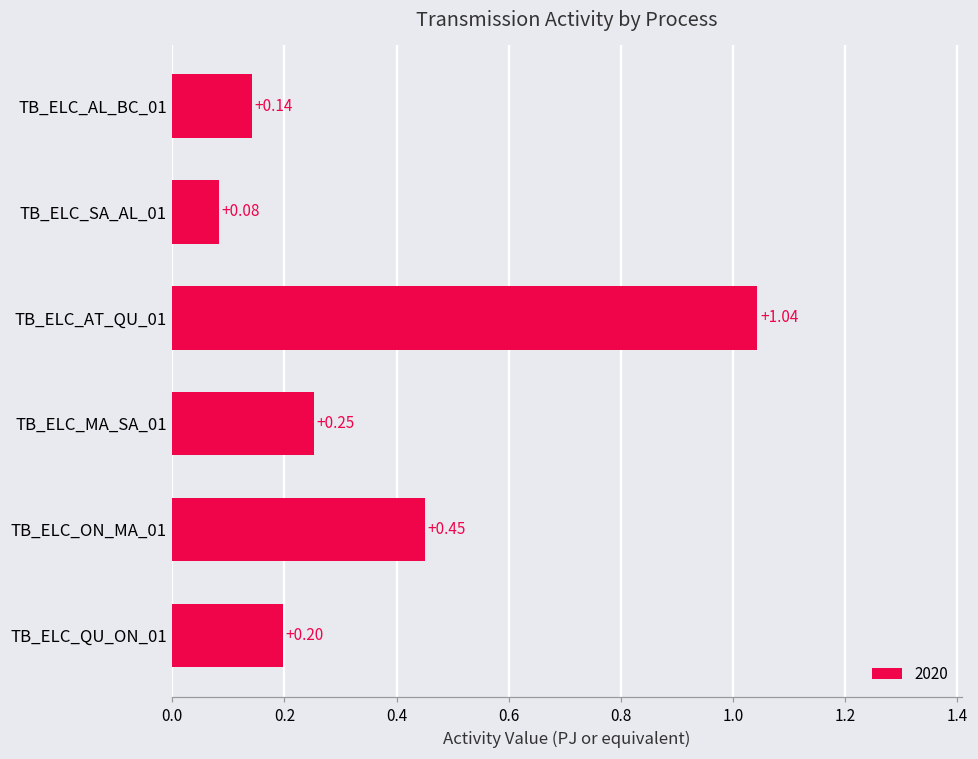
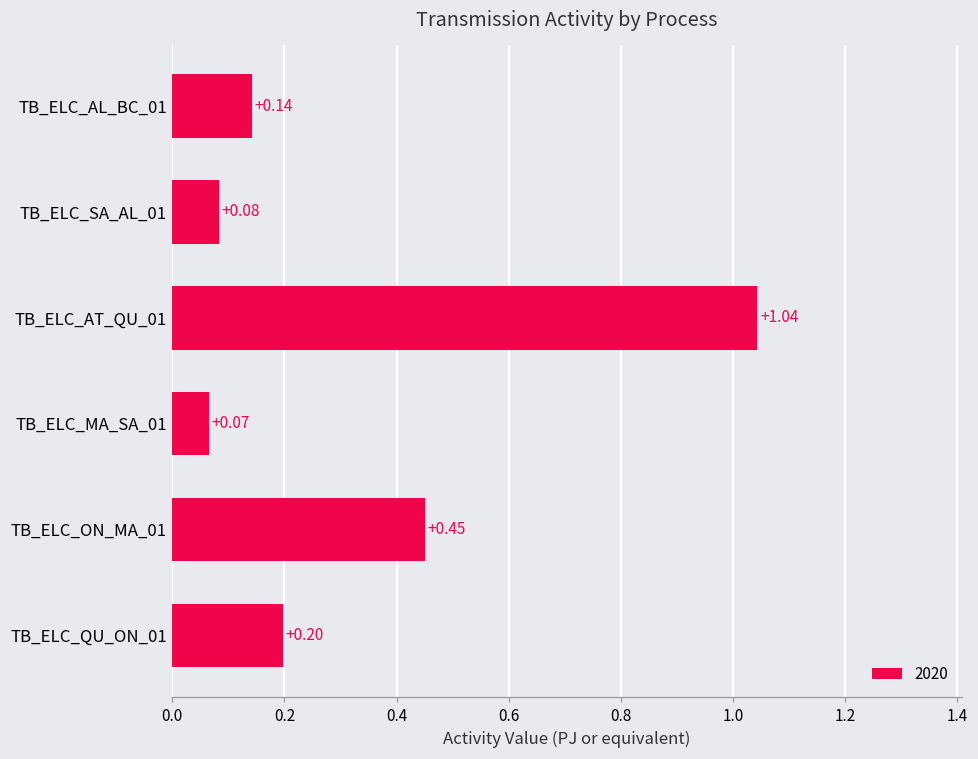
  {
    "TB_ELC_AL_BC_01": "+0.14",
    "TB_ELC_SA_AL_01": "+0.08",
    "TB_ELC_AT_QU_01": "+1.04",
-   "TB_ELC_MA_SA_01": "+0.25",
+   "TB_ELC_MA_SA_01": "+0.07",
    "TB_ELC_ON_MA_01": "+0.45",
    "TB_ELC_QU_ON_01": "+0.20"
  }
